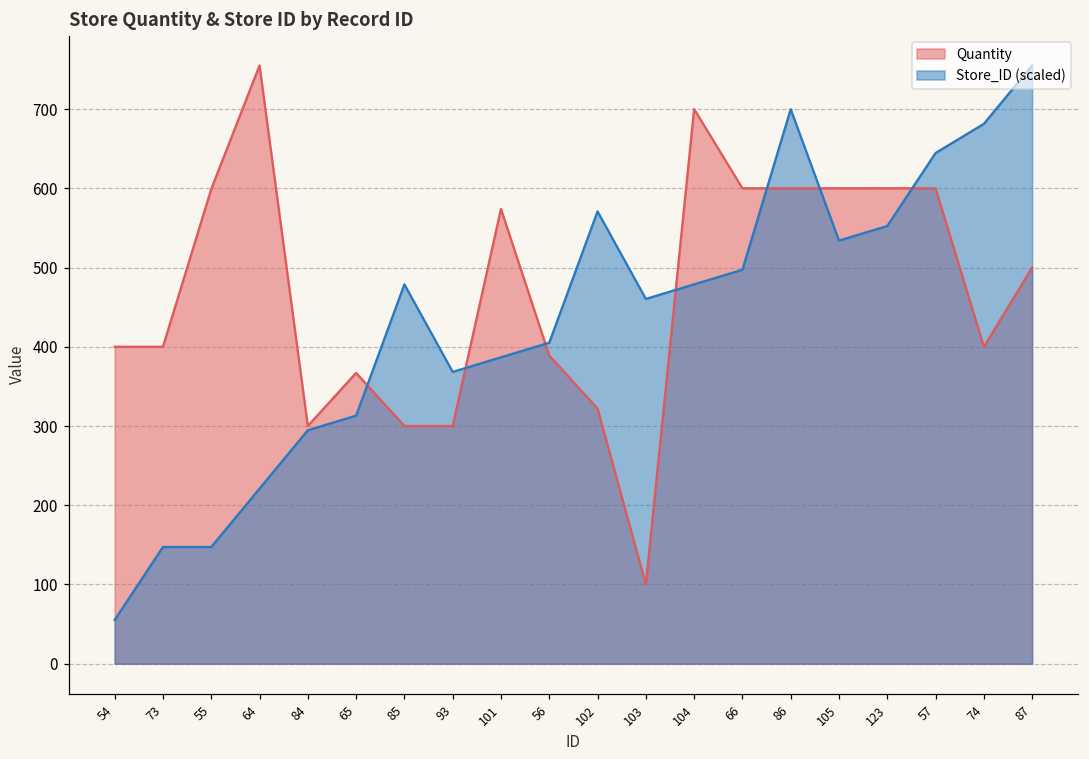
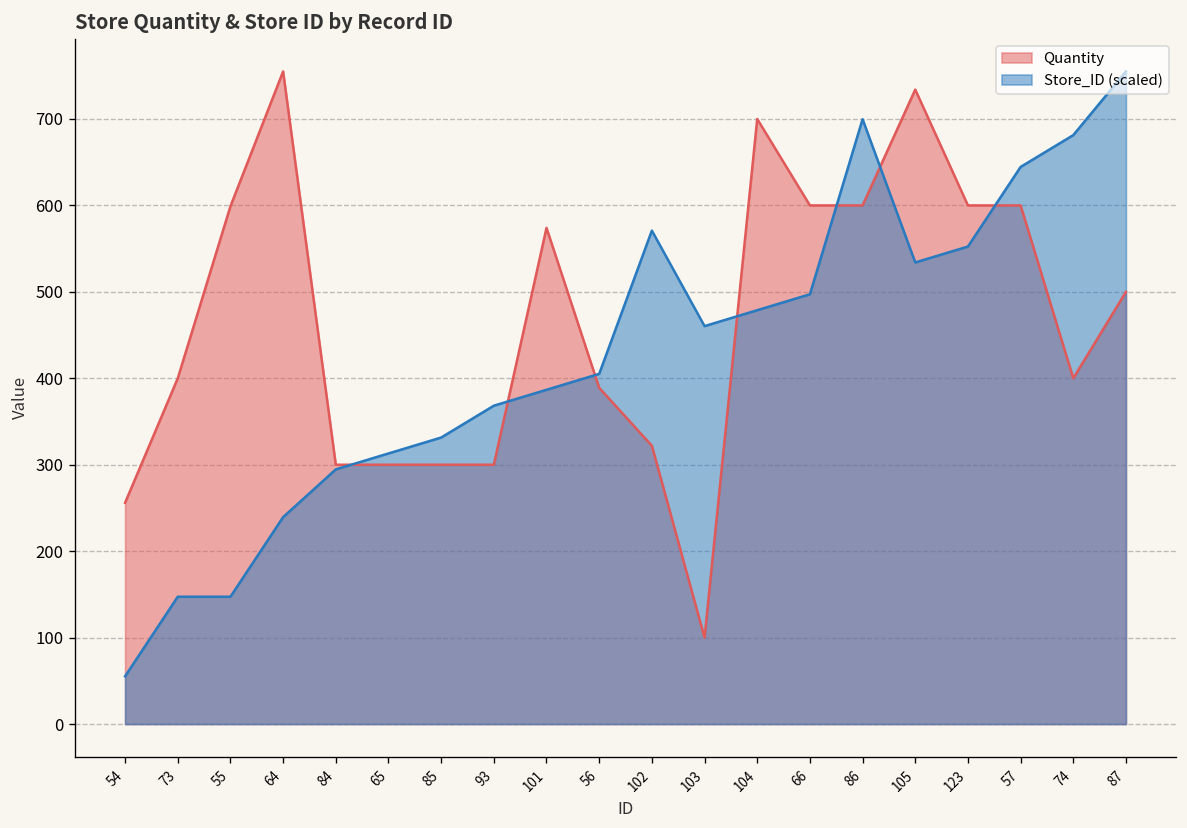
  {
    "Quantity": {
-     "54": 400,
+     "54": 260,
      "73": 400,
      "55": 600,
      "64": 760,
      "84": 300,
-     "65": 370,
+     "65": 300,
      "85": 300,
      "93": 300,
      "101": 570,
      "56": 390,
      "102": 320,
      "103": 100,
      "104": 700,
      "66": 600,
      "86": 600,
-     "105": 600,
+     "105": 730,
      "123": 600,
      "57": 600,
      "74": 400,
      "87": 500
    },
    "Store_ID (scaled)": {
      "54": 60,
      "73": 150,
      "55": 150,
-     "64": 220,
+     "64": 240,
      "84": 290,
      "65": 310,
-     "85": 480,
+     "85": 330,
      "93": 370,
      "101": 390,
      "56": 410,
      "102": 570,
      "103": 460,
      "104": 480,
      "66": 500,
      "86": 700,
      "105": 530,
      "123": 550,
      "57": 640,
      "74": 680
    }
  }
